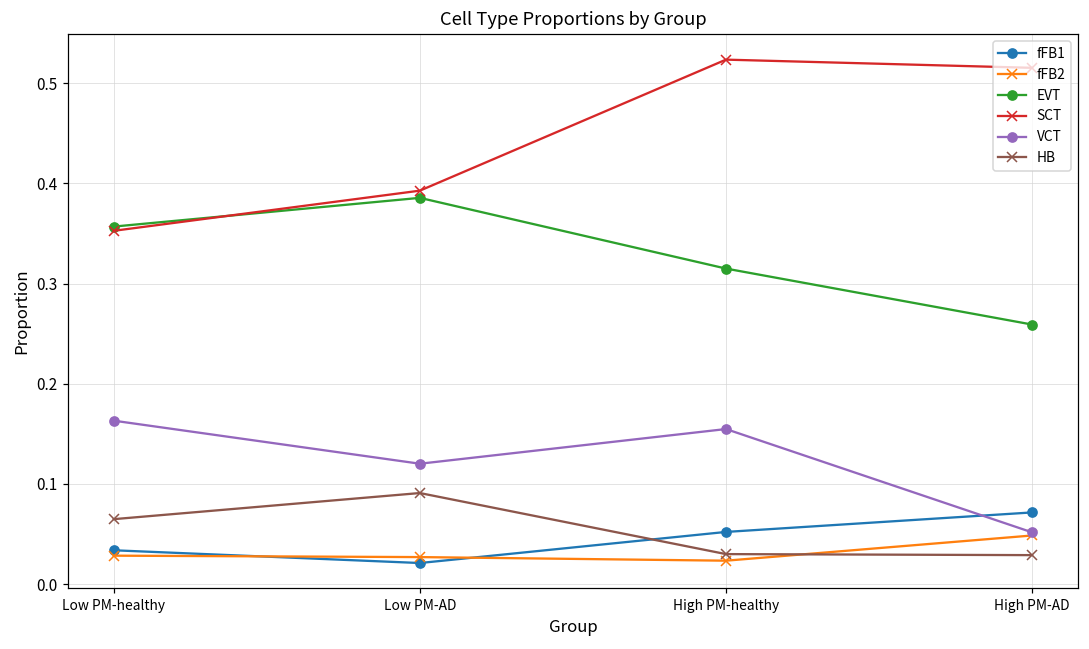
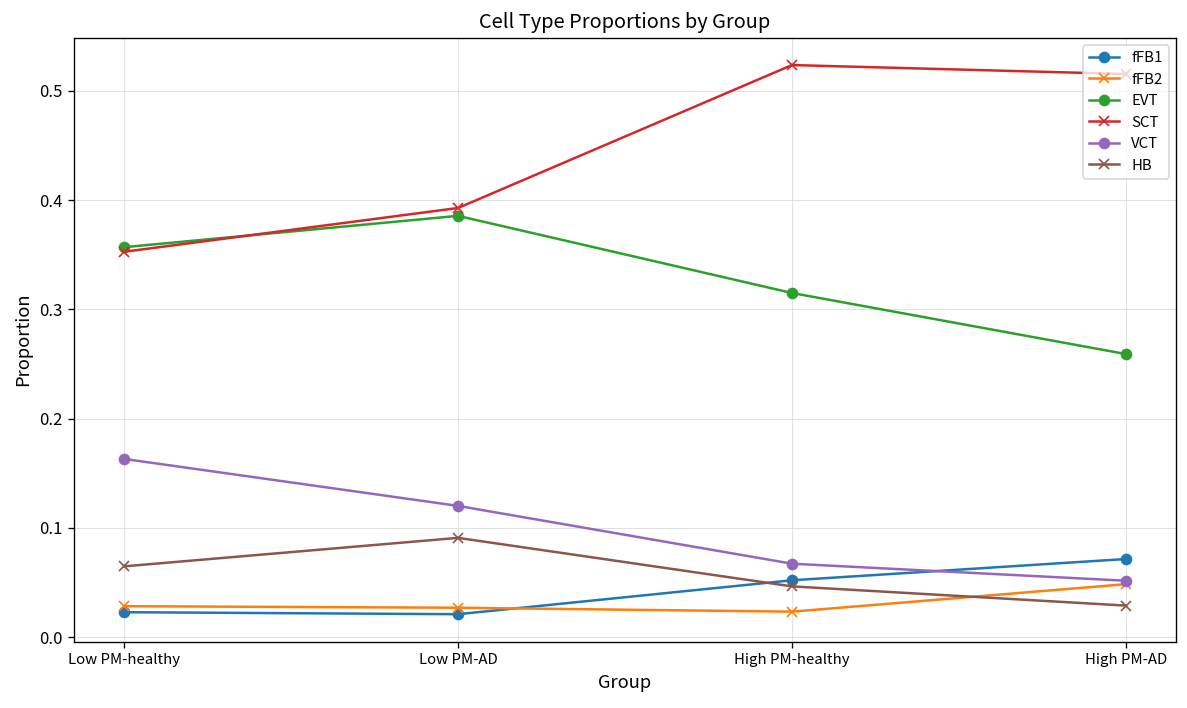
  {
    "fFB1": {
-     "Low PM-healthy": 0.03,
+     "Low PM-healthy": 0.02,
      "Low PM-AD": 0.02,
      "High PM-healthy": 0.05,
      "High PM-AD": 0.07
    },
    "fFB2": {
      "Low PM-healthy": 0.03,
      "Low PM-AD": 0.03,
      "High PM-healthy": 0.02,
      "High PM-AD": 0.05
    },
    "EVT": {
      "Low PM-healthy": 0.36,
      "Low PM-AD": 0.39,
      "High PM-healthy": 0.31,
      "High PM-AD": 0.26
    },
    "SCT": {
      "Low PM-healthy": 0.35,
      "Low PM-AD": 0.39,
      "High PM-healthy": 0.52
    },
    "VCT": {
      "Low PM-healthy": 0.16,
      "Low PM-AD": 0.12,
-     "High PM-healthy": 0.15,
+     "High PM-healthy": 0.07,
      "High PM-AD": 0.05
    },
    "HB": {
      "Low PM-healthy": 0.06,
      "Low PM-AD": 0.09,
-     "High PM-healthy": 0.03,
+     "High PM-healthy": 0.05,
      "High PM-AD": 0.03
    }
  }
